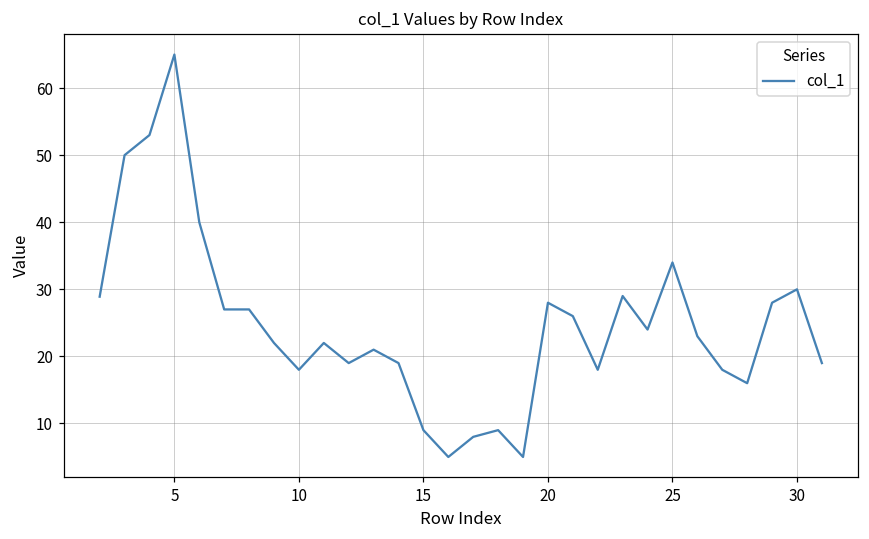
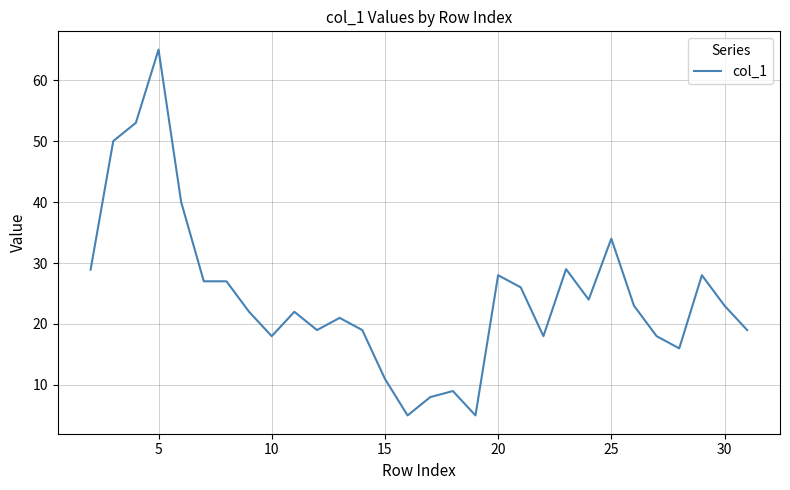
  {
    "5": 65,
    "10": 18,
-   "15": 9,
+   "15": 11,
    "20": 28,
    "25": 34,
-   "30": 30
+   "30": 23
  }
